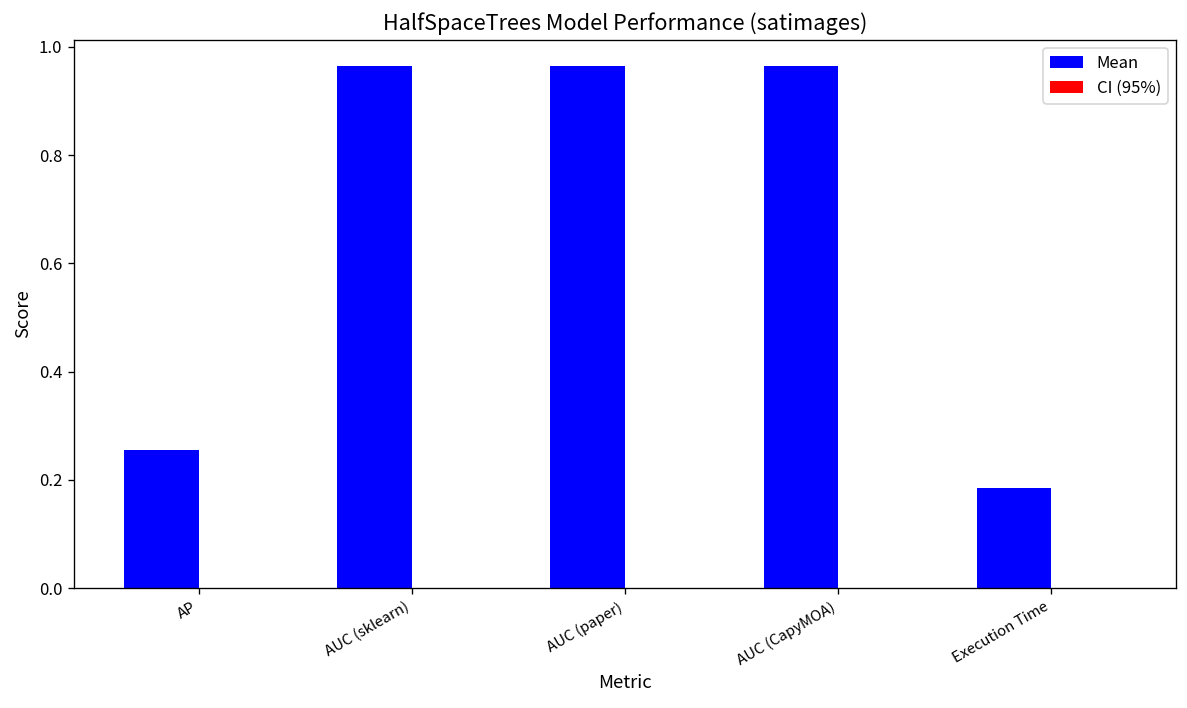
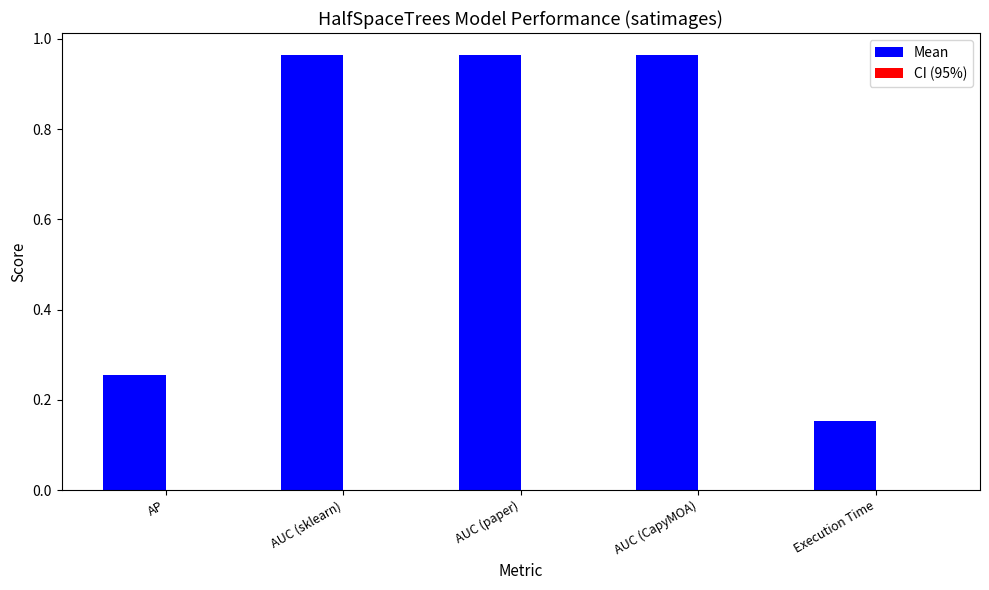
  {
    "Mean": {
      "AP": 0.26,
      "AUC (sklearn)": 0.96,
      "AUC (paper)": 0.96,
      "AUC (CapyMOA)": 0.96,
-     "Execution Time": 0.19
+     "Execution Time": 0.15
    },
    "CI (95%)": {
      "AP": 0.00,
      "AUC (sklearn)": 0.00,
      "AUC (paper)": 0.00,
      "AUC (CapyMOA)": 0.00
    }
  }
